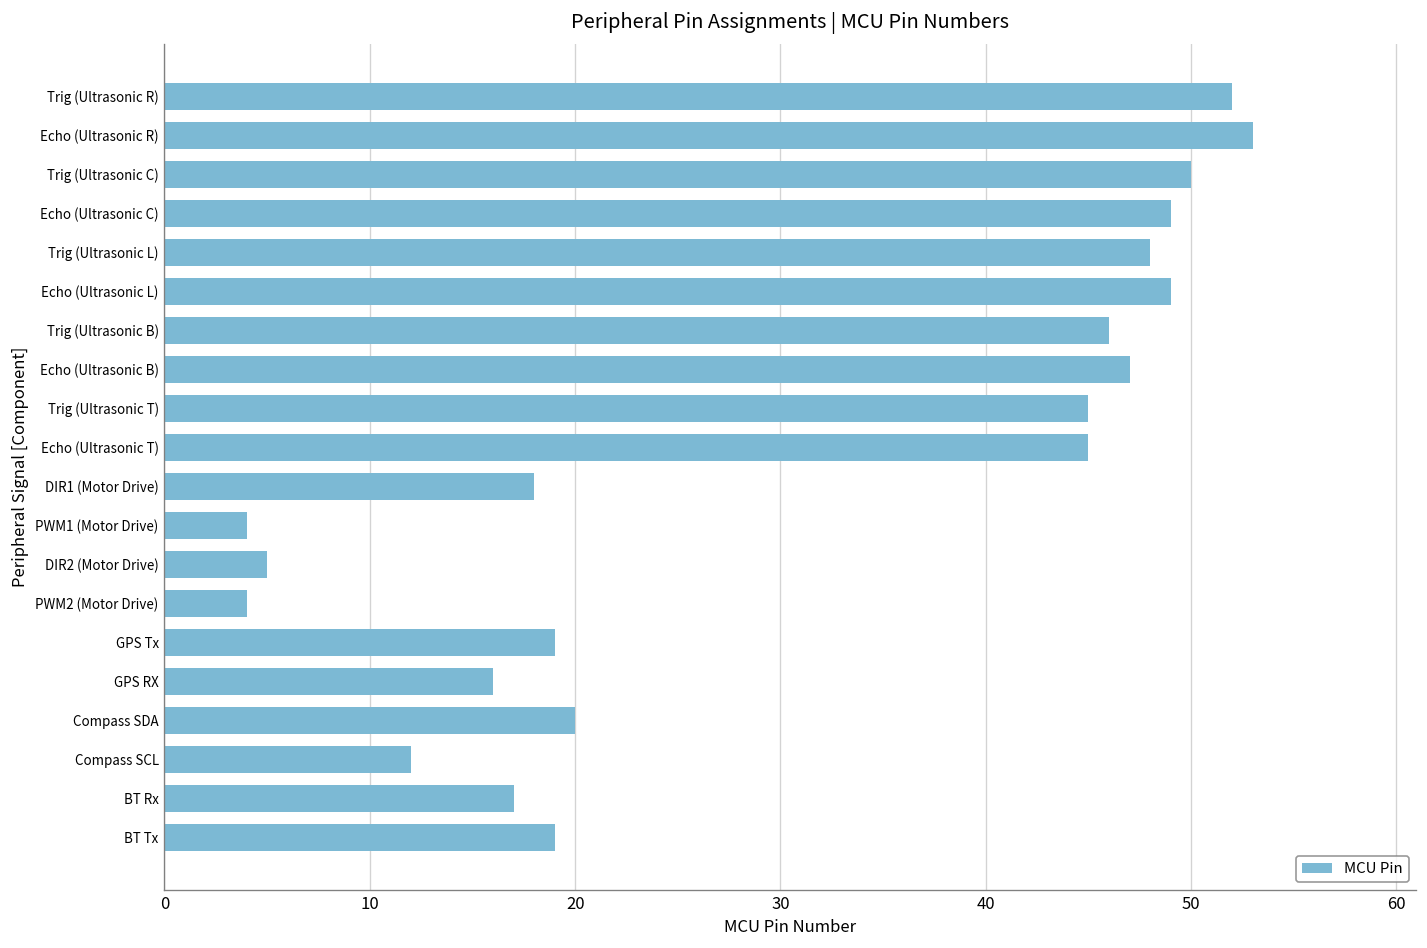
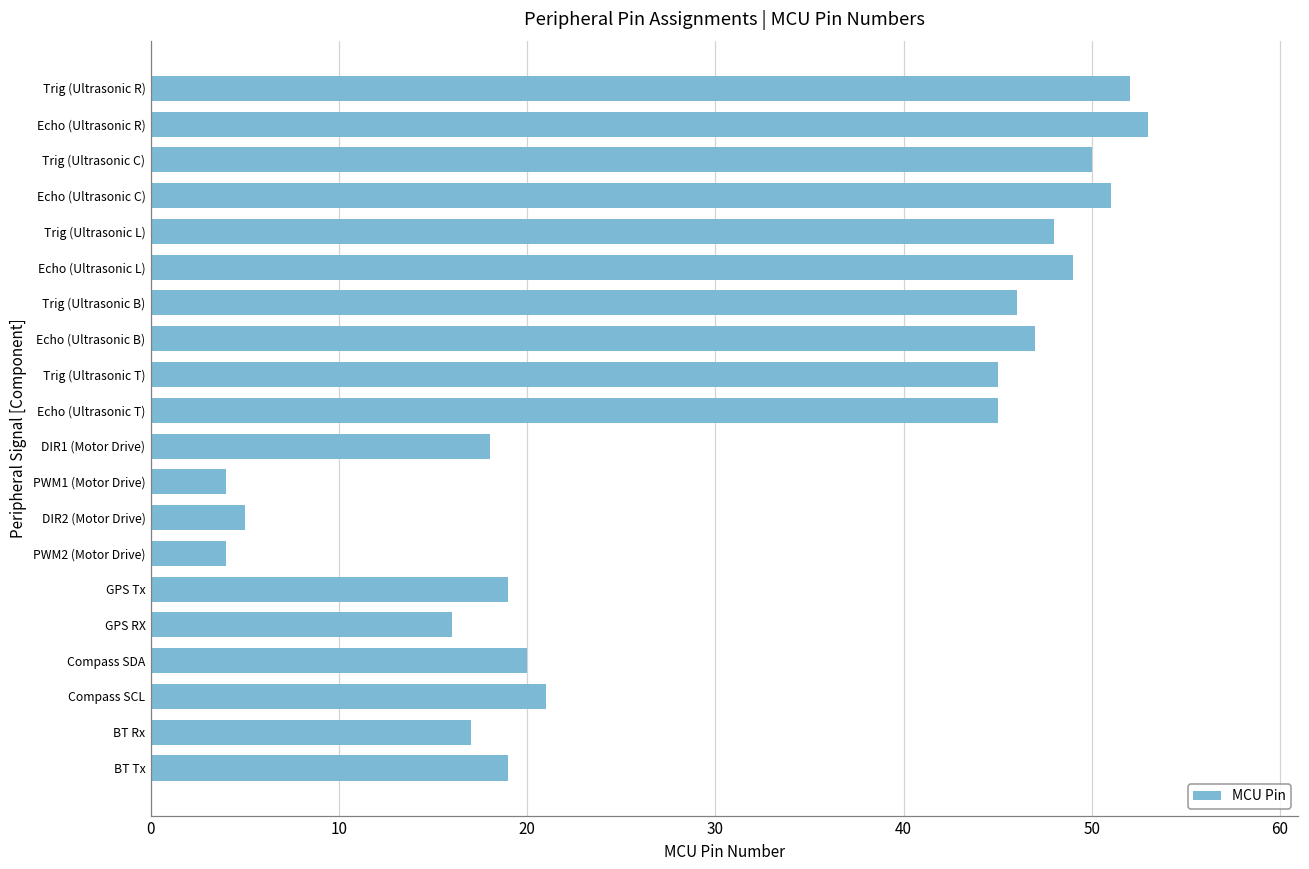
  {
    "Trig (Ultrasonic R)": 52,
    "Echo (Ultrasonic R)": 53,
    "Trig (Ultrasonic C)": 50,
-   "Echo (Ultrasonic C)": 49,
+   "Echo (Ultrasonic C)": 51,
    "Trig (Ultrasonic L)": 48,
    "Echo (Ultrasonic L)": 49,
    "Trig (Ultrasonic B)": 46,
    "Echo (Ultrasonic B)": 47,
    "Trig (Ultrasonic T)": 45,
    "Echo (Ultrasonic T)": 45,
    "DIR1 (Motor Drive)": 18,
    "PWM1 (Motor Drive)": 4,
    "DIR2 (Motor Drive)": 5,
    "PWM2 (Motor Drive)": 4,
    "GPS Tx": 19,
    "GPS RX": 16,
    "Compass SDA": 20,
-   "Compass SCL": 12,
+   "Compass SCL": 21,
    "BT Rx": 17,
    "BT Tx": 19
  }
